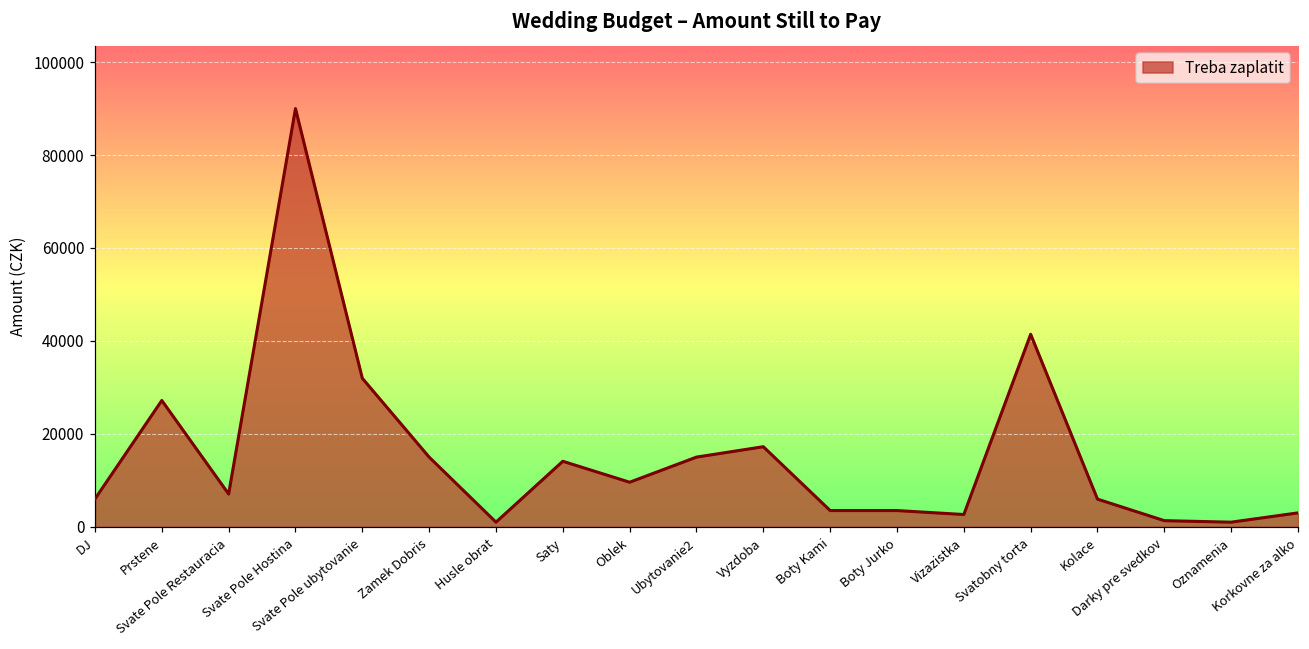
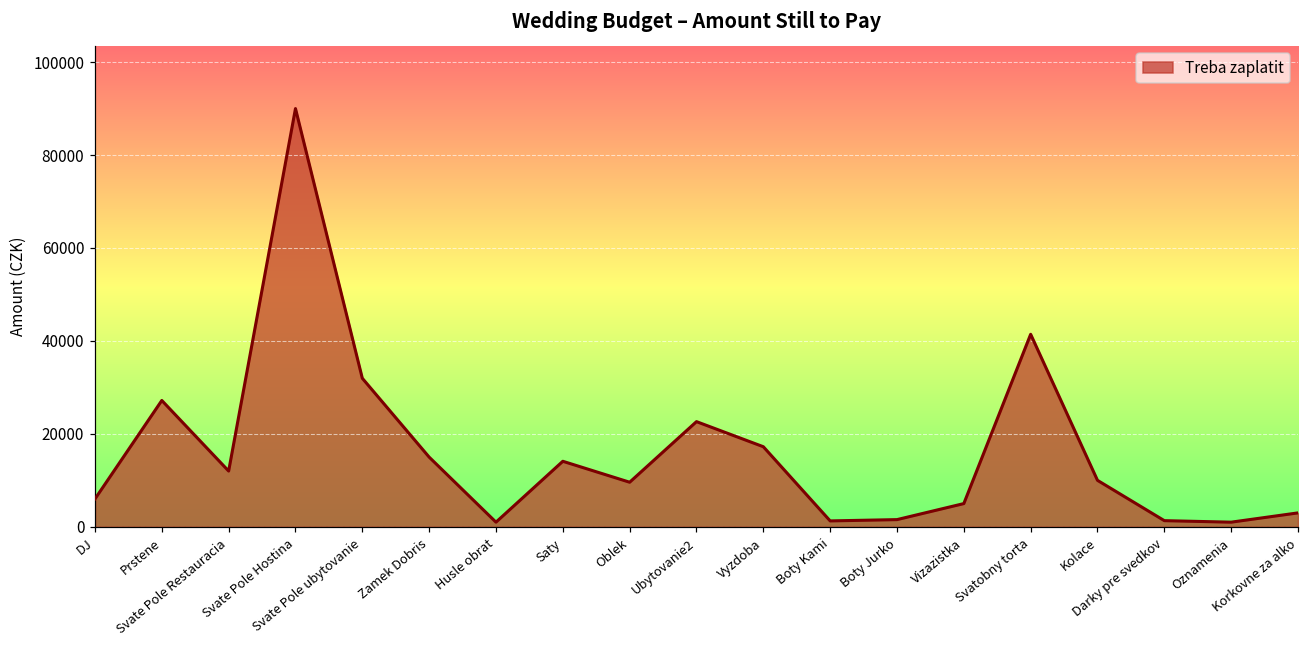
  {
    "DJ": 6000,
    "Prstene": 27000,
-   "Svate Pole Restauracia": 7000,
+   "Svate Pole Restauracia": 12000,
    "Svate Pole Hostina": 90000,
    "Svate Pole ubytovanie": 32000,
    "Zamek Dobris": 15000,
    "Husle obrat": 1000,
    "Saty": 14000,
    "Oblek": 10000,
-   "Ubytovanie2": 15000,
+   "Ubytovanie2": 23000,
    "Vyzdoba": 17000,
-   "Boty Kami": 4000,
-   "Boty Jurko": 4000,
-   "Vizazistka": 3000,
+   "Boty Kami": 1000,
+   "Boty Jurko": 2000,
+   "Vizazistka": 5000,
    "Svatobny torta": 41000,
-   "Kolace": 6000,
+   "Kolace": 10000,
    "Darky pre svedkov": 1000,
    "Oznamenia": 1000,
    "Korkovne za alko": 3000
  }
